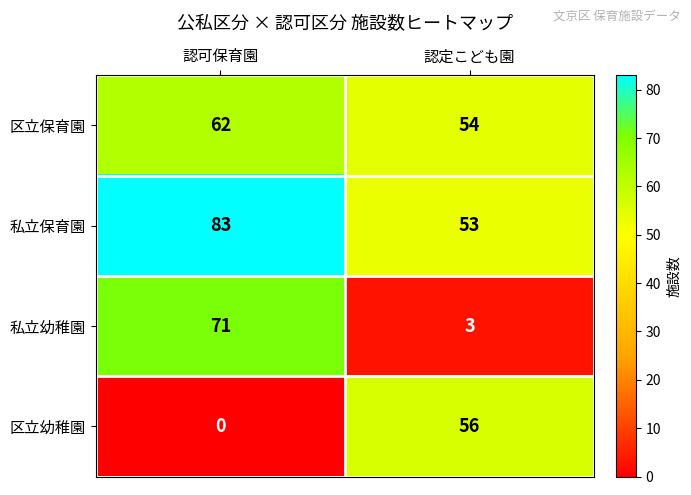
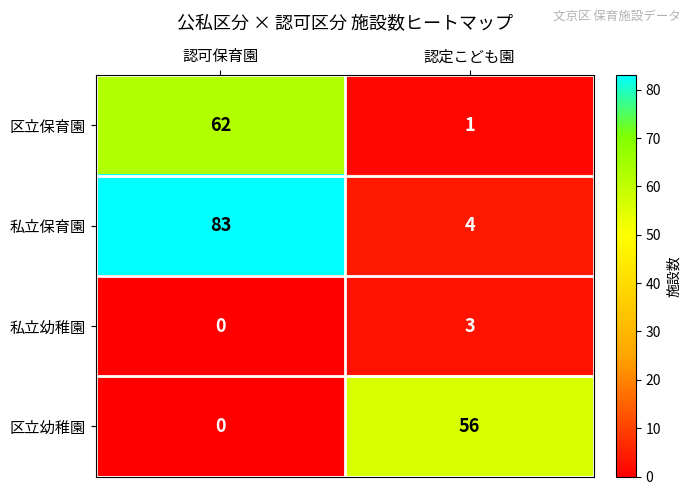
  {
    "区立保育園": {
      "認可保育園": 62,
-     "認定こども園": 54
+     "認定こども園": 1
    },
    "私立保育園": {
      "認可保育園": 83,
-     "認定こども園": 53
+     "認定こども園": 4
    },
    "私立幼稚園": {
-     "認可保育園": 71,
+     "認可保育園": 0,
      "認定こども園": 3
    },
    "区立幼稚園": {
      "認可保育園": 0,
      "認定こども園": 56
    }
  }
